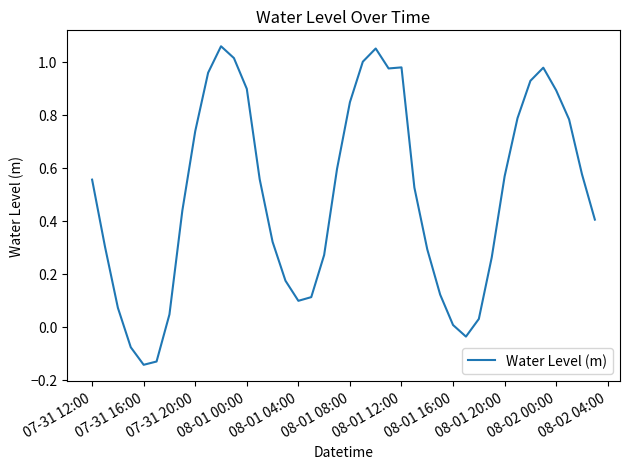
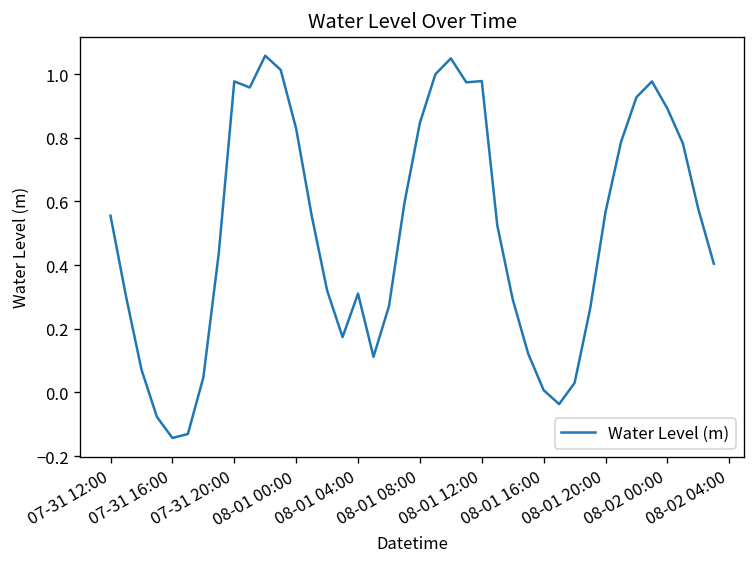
  {
    "07-31 12:00": 0.55,
    "07-31 16:00": -0.14,
-   "07-31 20:00": 0.74,
-   "08-01 00:00": 0.90,
-   "08-01 04:00": 0.10,
+   "07-31 20:00": 0.98,
+   "08-01 00:00": 0.83,
+   "08-01 04:00": 0.31,
    "08-01 08:00": 0.85,
    "08-01 12:00": 0.98,
    "08-01 16:00": 0.01,
    "08-01 20:00": 0.57,
    "08-02 00:00": 0.89
  }
